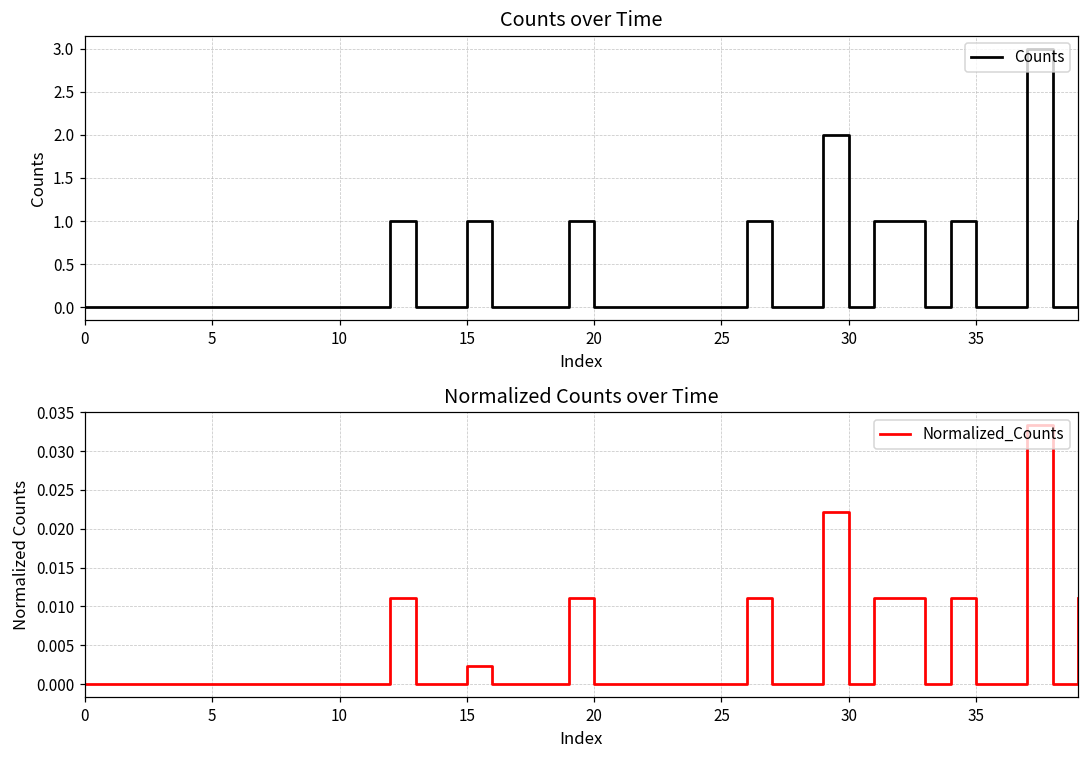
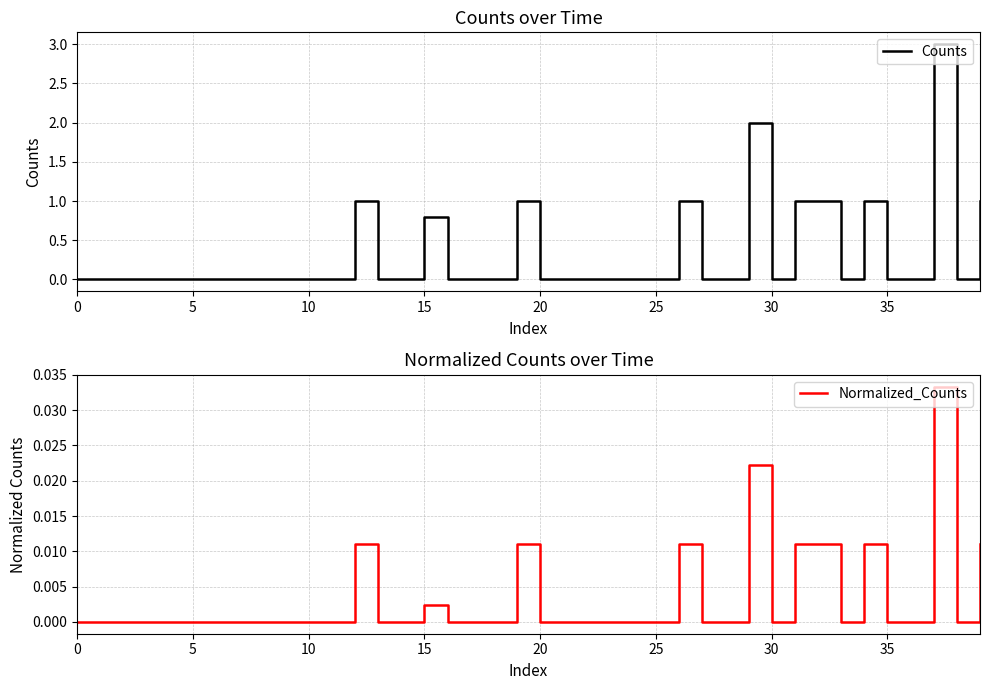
  {
    "Counts over Time": {
      "0": 0.0,
      "5": 0.0,
      "10": 0.0,
-     "15": 1.0,
+     "15": 0.8,
      "20": 0.0,
      "25": 0.0,
      "30": 0.0,
      "35": 0.0
    },
    "Normalized Counts over Time": {
      "0": 0.000,
      "5": 0.000,
      "10": 0.000,
      "15": 0.002,
      "20": 0.000,
      "25": 0.000,
      "30": 0.000,
      "35": 0.000
    }
  }
